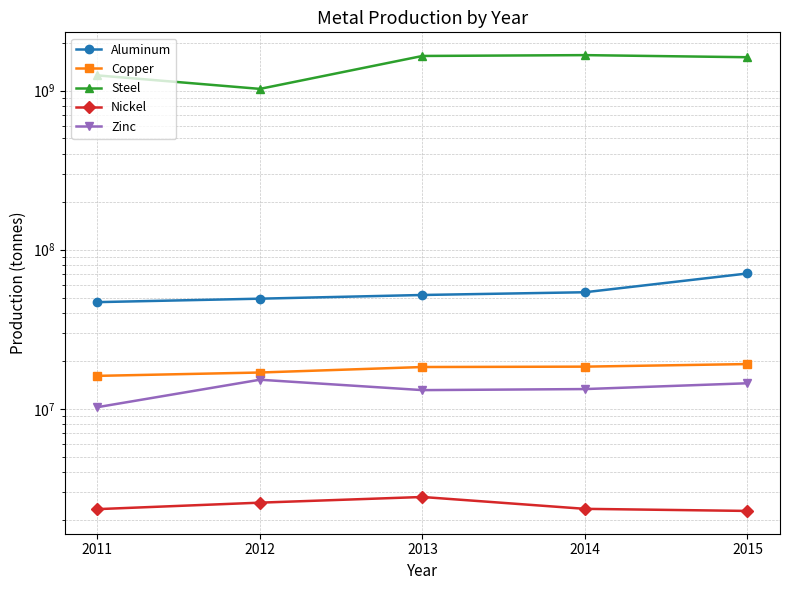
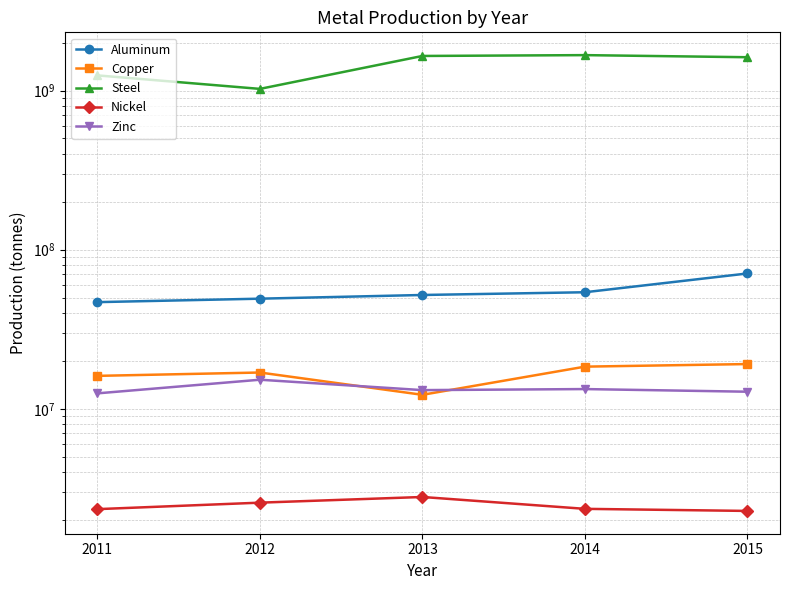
  {
    "Aluminum": {
      "2011": 47000000,
      "2012": 49000000,
      "2013": 52000000,
      "2014": 54000000,
      "2015": 70000000
    },
    "Copper": {
      "2011": 16000000,
      "2012": 17000000,
-     "2013": 18000000,
+     "2013": 12000000,
      "2014": 18000000,
      "2015": 19000000
    },
    "Steel": {
      "2012": 1000000000,
      "2013": 1700000000,
      "2014": 1700000000,
      "2015": 1600000000
    },
    "Nickel": {
      "2011": 2300000,
      "2012": 2600000,
      "2013": 2800000,
      "2014": 2400000,
      "2015": 2300000
    },
    "Zinc": {
-     "2011": 10000000,
+     "2011": 13000000,
      "2012": 15000000,
      "2013": 13000000,
      "2014": 13000000,
-     "2015": 14000000
+     "2015": 13000000
    }
  }
